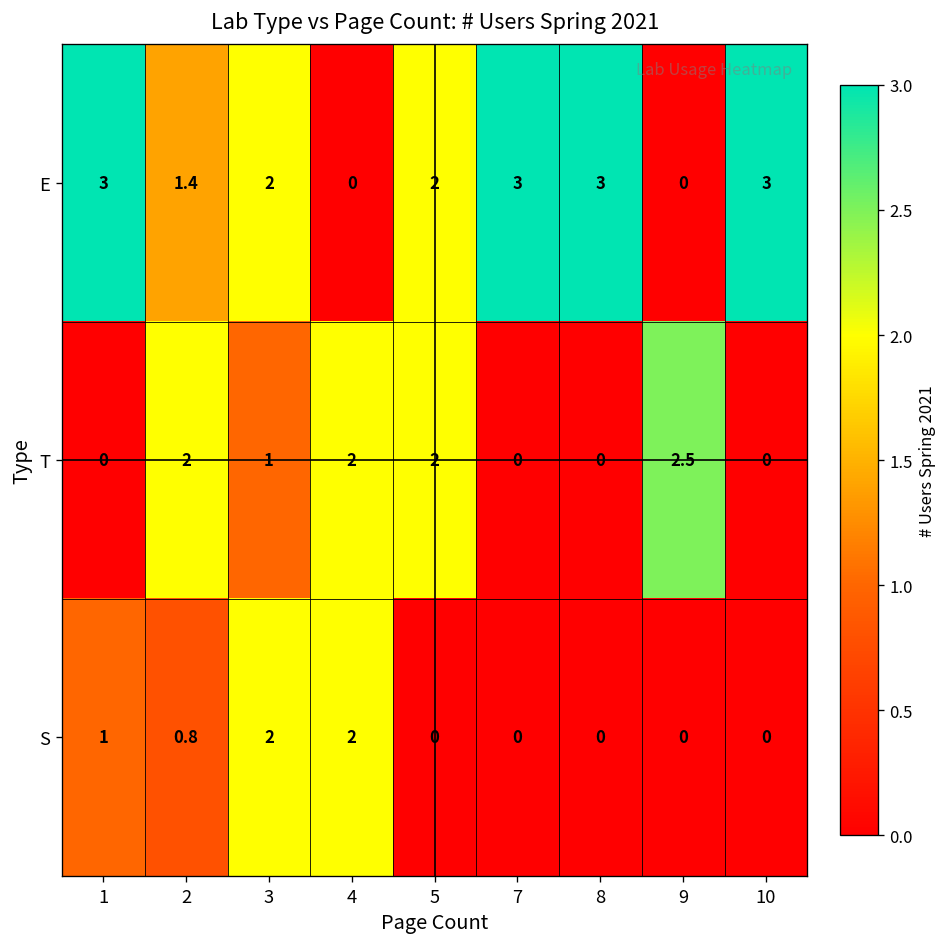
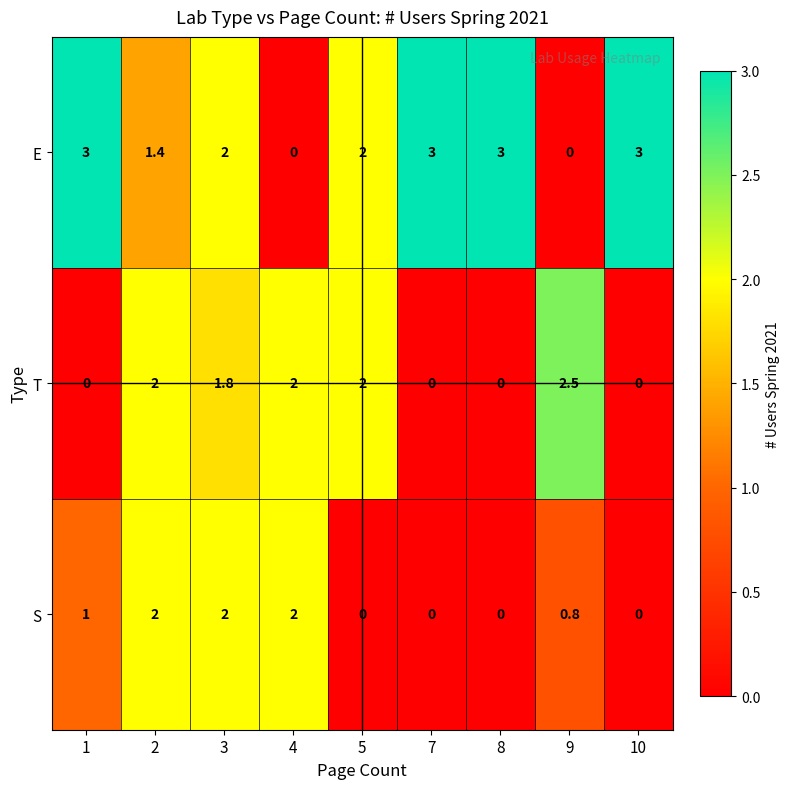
  {
    "E": {
      "1": 3,
      "2": 1.4,
      "3": 2,
      "4": 0,
      "5": 2,
      "7": 3,
      "8": 3,
      "10": 3
    },
    "T": {
      "1": 0,
      "2": 2,
-     "3": 1,
+     "3": 1.8,
      "4": 2,
      "5": 2,
      "7": 0,
      "8": 0,
      "9": 2.5,
      "10": 0
    },
    "S": {
      "1": 1,
-     "2": 0.8,
+     "2": 2,
      "3": 2,
      "4": 2,
      "5": 0,
      "7": 0,
      "8": 0,
-     "9": 0,
+     "9": 0.8,
      "10": 0
    }
  }
